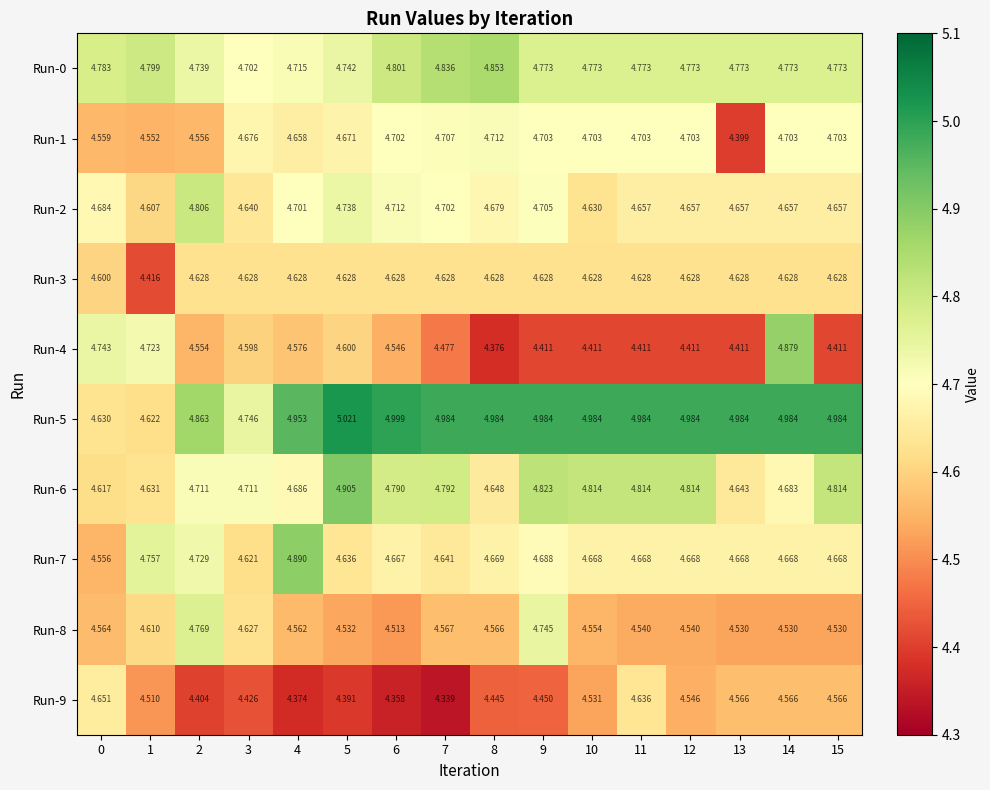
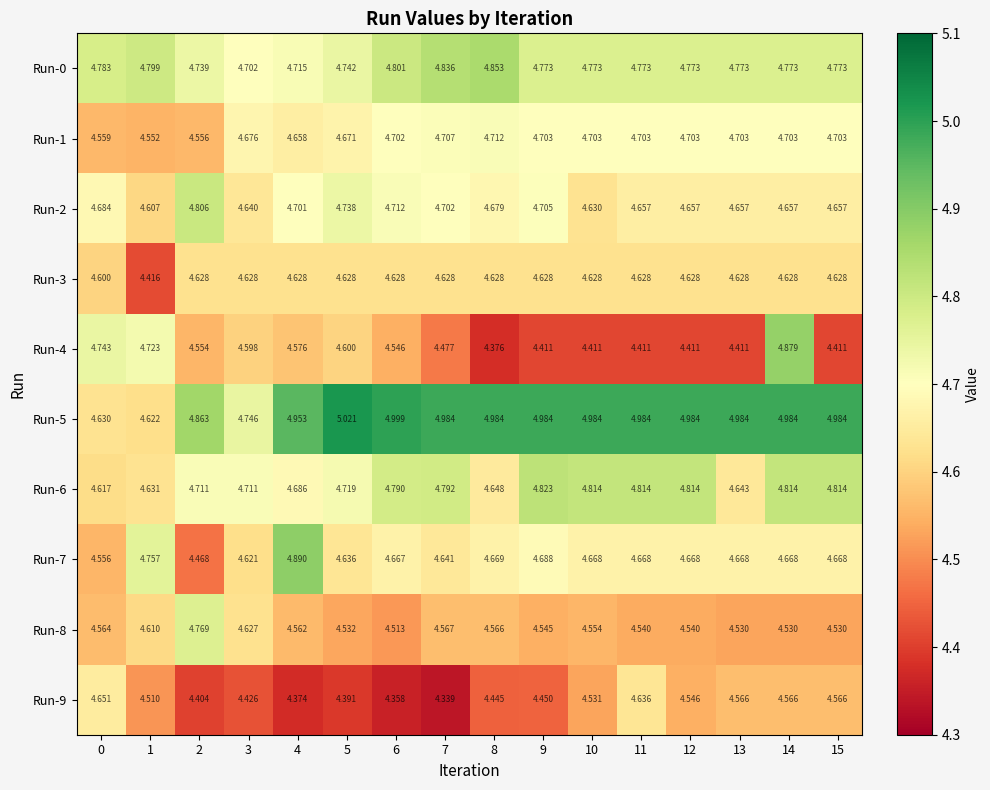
  {
    "Run-0": {
      "0": 4.783,
      "1": 4.799,
      "2": 4.739,
      "3": 4.702,
      "4": 4.715,
      "5": 4.742,
      "6": 4.801,
      "7": 4.836,
      "8": 4.853,
      "9": 4.773,
      "10": 4.773,
      "11": 4.773,
      "12": 4.773,
      "13": 4.773,
      "14": 4.773,
      "15": 4.773
    },
    "Run-1": {
      "0": 4.559,
      "1": 4.552,
      "2": 4.556,
      "3": 4.676,
      "4": 4.658,
      "5": 4.671,
      "6": 4.702,
      "7": 4.707,
      "8": 4.712,
      "9": 4.703,
      "10": 4.703,
      "11": 4.703,
      "12": 4.703,
-     "13": 4.399,
+     "13": 4.703,
      "14": 4.703,
      "15": 4.703
    },
    "Run-2": {
      "0": 4.684,
      "1": 4.607,
      "2": 4.806,
      "3": 4.640,
      "4": 4.701,
      "5": 4.738,
      "6": 4.712,
      "7": 4.702,
      "8": 4.679,
      "9": 4.705,
      "10": 4.630,
      "11": 4.657,
      "12": 4.657,
      "13": 4.657,
      "14": 4.657,
      "15": 4.657
    },
    "Run-3": {
      "0": 4.600,
      "1": 4.416,
      "2": 4.628,
      "3": 4.628,
      "4": 4.628,
      "5": 4.628,
      "6": 4.628,
      "7": 4.628,
      "8": 4.628,
      "9": 4.628,
      "10": 4.628,
      "11": 4.628,
      "12": 4.628,
      "13": 4.628,
      "14": 4.628,
      "15": 4.628
    },
    "Run-4": {
      "0": 4.743,
      "1": 4.723,
      "2": 4.554,
      "3": 4.598,
      "4": 4.576,
      "5": 4.600,
      "6": 4.546,
      "7": 4.477,
      "8": 4.376,
      "9": 4.411,
      "10": 4.411,
      "11": 4.411,
      "12": 4.411,
      "13": 4.411,
      "14": 4.879,
      "15": 4.411
    },
    "Run-5": {
      "0": 4.630,
      "1": 4.622,
      "2": 4.863,
      "3": 4.746,
      "4": 4.953,
      "5": 5.021,
      "6": 4.999,
      "7": 4.984,
      "8": 4.984,
      "9": 4.984,
      "10": 4.984,
      "11": 4.984,
      "12": 4.984,
      "13": 4.984,
      "14": 4.984,
      "15": 4.984
    },
    "Run-6": {
      "0": 4.617,
      "1": 4.631,
      "2": 4.711,
      "3": 4.711,
      "4": 4.686,
-     "5": 4.905,
+     "5": 4.719,
      "6": 4.790,
      "7": 4.792,
      "8": 4.648,
      "9": 4.823,
      "10": 4.814,
      "11": 4.814,
      "12": 4.814,
      "13": 4.643,
-     "14": 4.683,
+     "14": 4.814,
      "15": 4.814
    },
    "Run-7": {
      "0": 4.556,
      "1": 4.757,
-     "2": 4.729,
+     "2": 4.468,
      "3": 4.621,
      "4": 4.890,
      "5": 4.636,
      "6": 4.667,
      "7": 4.641,
      "8": 4.669,
      "9": 4.688,
      "10": 4.668,
      "11": 4.668,
      "12": 4.668,
      "13": 4.668,
      "14": 4.668,
      "15": 4.668
    },
    "Run-8": {
      "0": 4.564,
      "1": 4.610,
      "2": 4.769,
      "3": 4.627,
      "4": 4.562,
      "5": 4.532,
      "6": 4.513,
      "7": 4.567,
      "8": 4.566,
-     "9": 4.745,
+     "9": 4.545,
      "10": 4.554,
      "11": 4.540,
      "12": 4.540,
      "13": 4.530,
      "14": 4.530,
      "15": 4.530
    },
    "Run-9": {
      "0": 4.651,
      "1": 4.510,
      "2": 4.404,
      "3": 4.426,
      "4": 4.374,
      "5": 4.391,
      "6": 4.358,
      "7": 4.339,
      "8": 4.445,
      "9": 4.450,
      "10": 4.531,
      "11": 4.636,
      "12": 4.546,
      "13": 4.566,
      "14": 4.566,
      "15": 4.566
    }
  }
